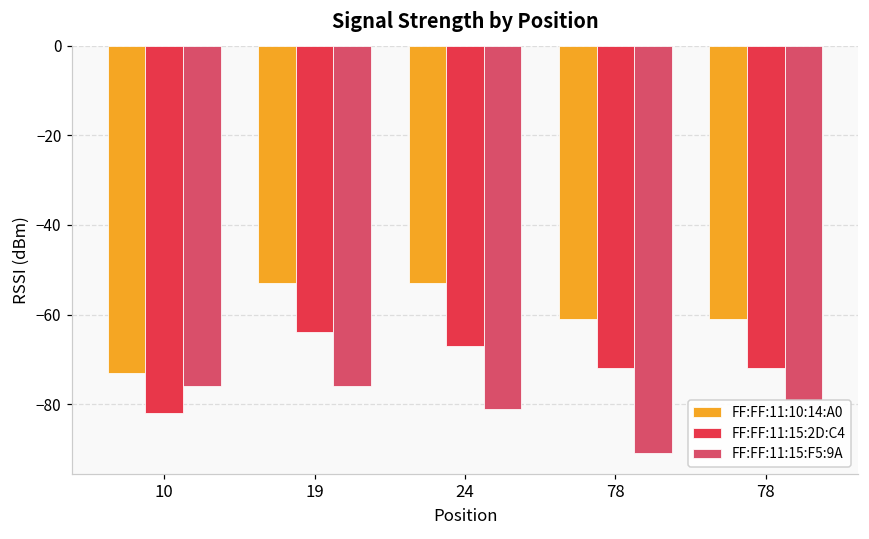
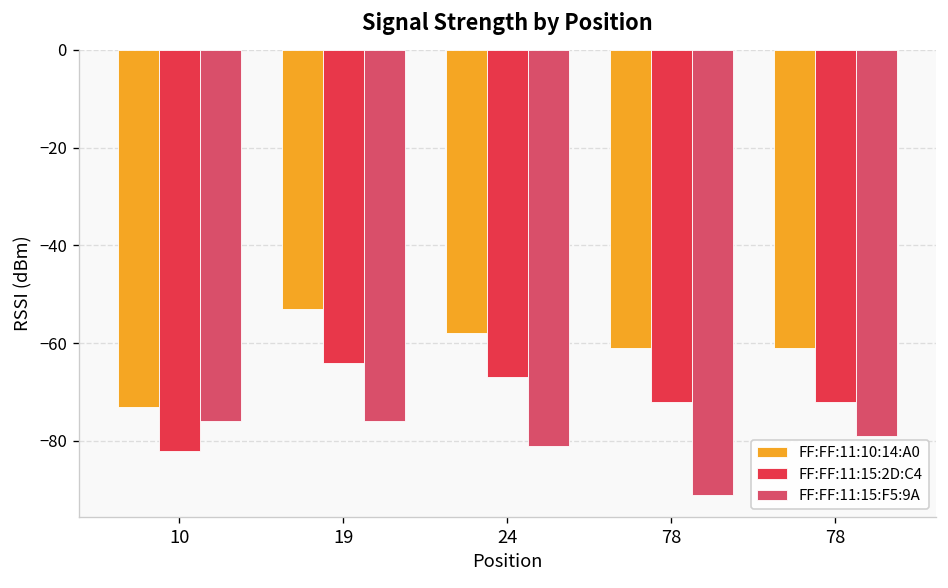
  {
    "FF:FF:11:10:14:A0": {
      "10": -73,
      "19": -53,
-     "24": -53
+     "24": -58
    }
  }
